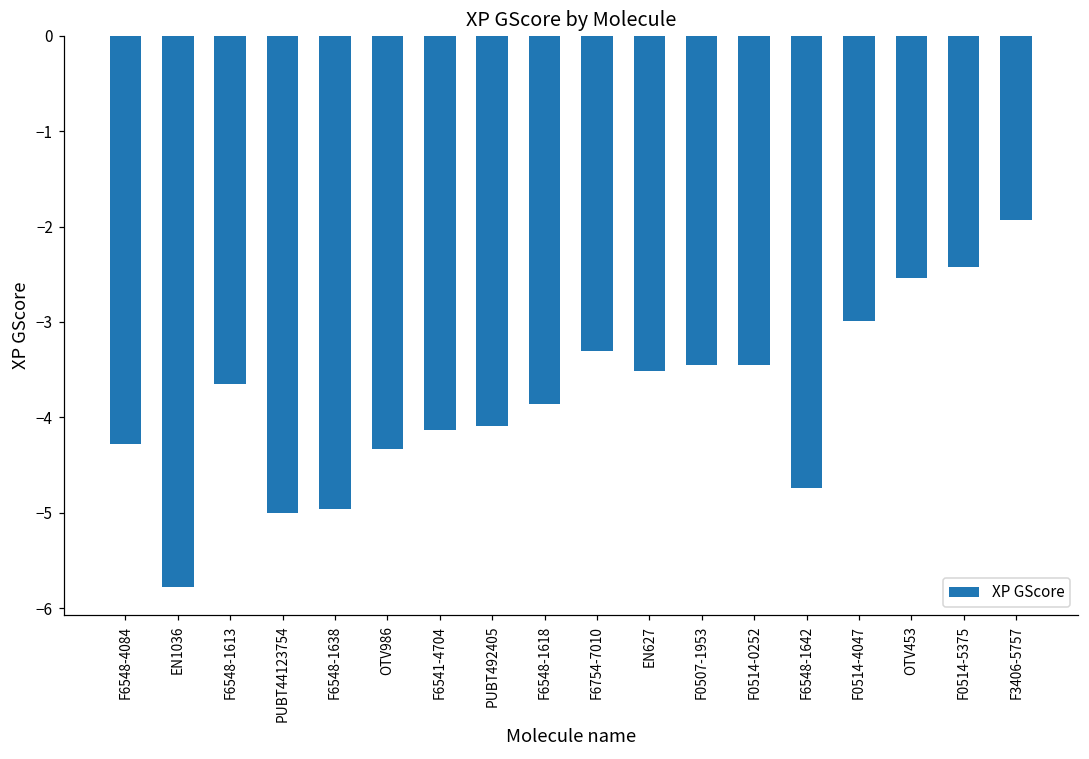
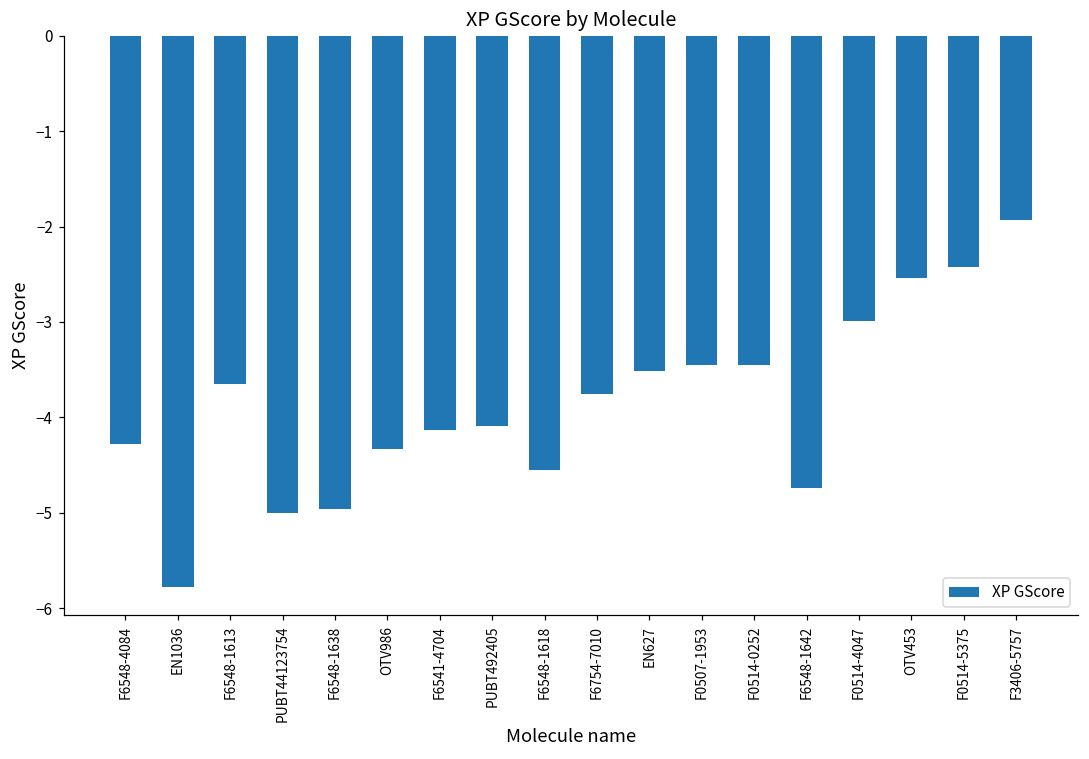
  {
    "F6548-4084": -4.3,
    "EN1036": -5.8,
    "F6548-1613": -3.7,
    "PUBT44123754": -5.0,
    "F6548-1638": -5.0,
    "OTV986": -4.3,
    "F6541-4704": -4.1,
    "PUBT492405": -4.1,
-   "F6548-1618": -3.9,
-   "F6754-7010": -3.3,
+   "F6548-1618": -4.5,
+   "F6754-7010": -3.7,
    "EN627": -3.5,
    "F0507-1953": -3.5,
    "F0514-0252": -3.4,
    "F6548-1642": -4.7,
    "F0514-4047": -3.0,
    "OTV453": -2.5,
    "F0514-5375": -2.4,
    "F3406-5757": -1.9
  }
